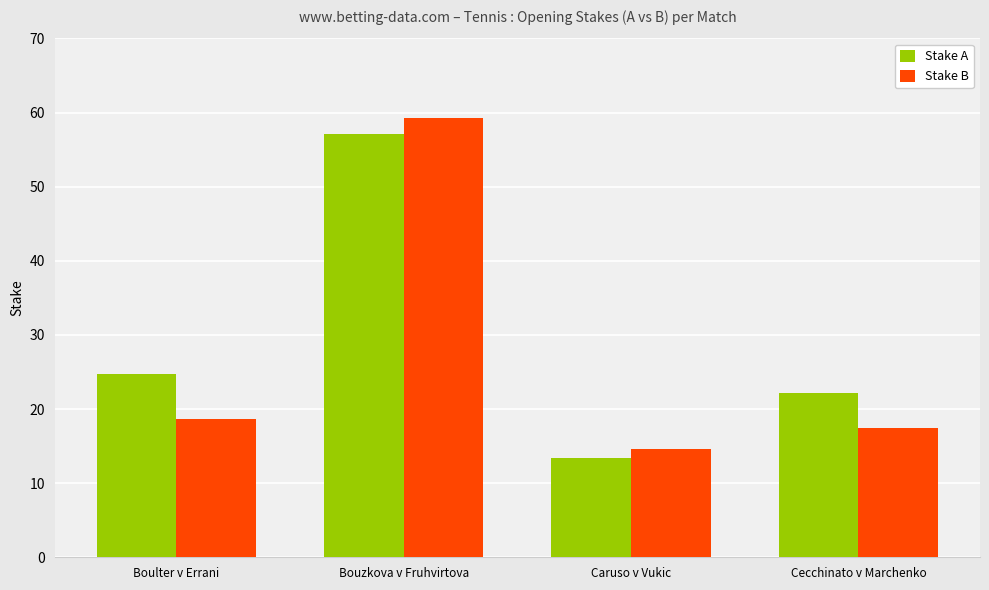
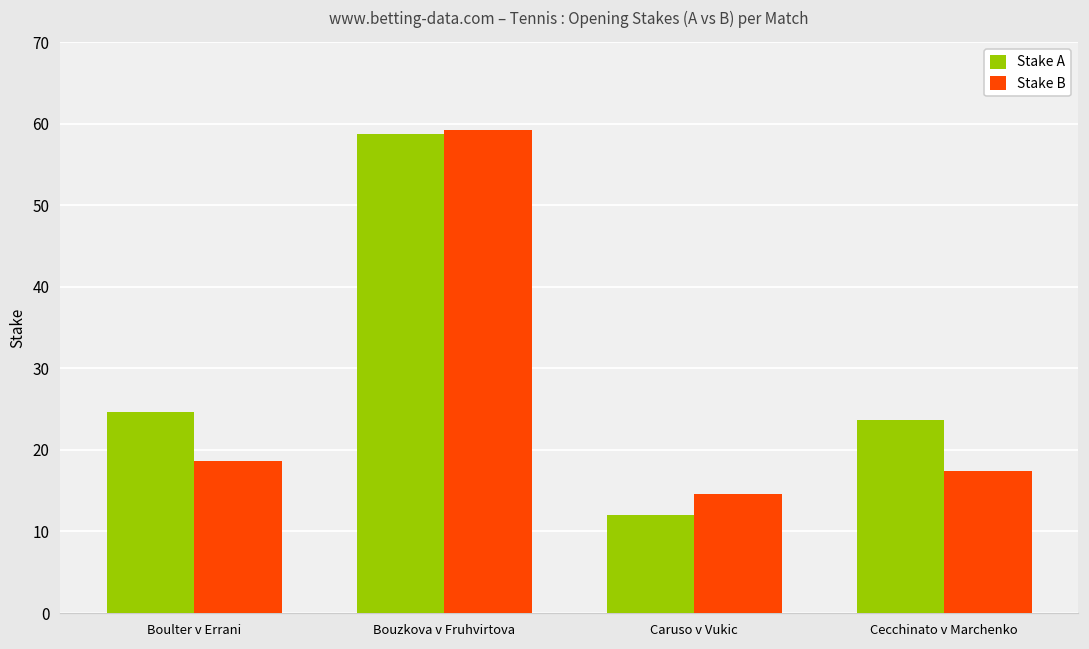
  {
    "Stake A": {
      "Boulter v Errani": 25,
-     "Bouzkova v Fruhvirtova": 57,
-     "Caruso v Vukic": 13,
-     "Cecchinato v Marchenko": 22
+     "Bouzkova v Fruhvirtova": 59,
+     "Caruso v Vukic": 12,
+     "Cecchinato v Marchenko": 24
    },
    "Stake B": {
      "Boulter v Errani": 19,
      "Bouzkova v Fruhvirtova": 59,
      "Caruso v Vukic": 15,
      "Cecchinato v Marchenko": 17
    }
  }
